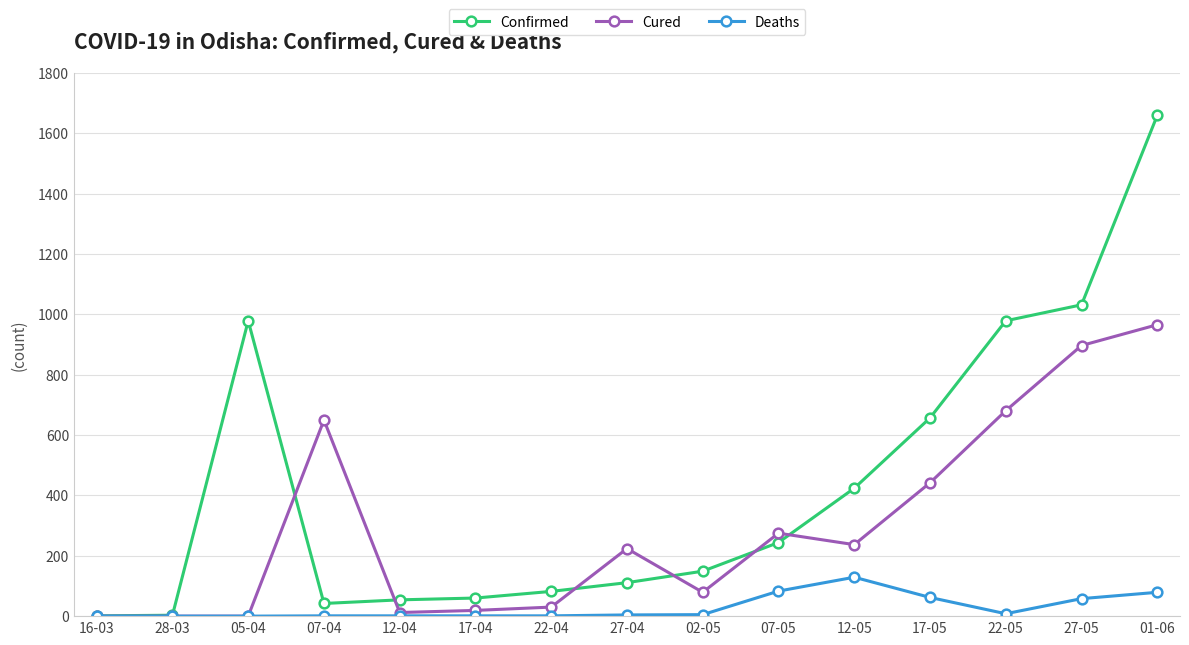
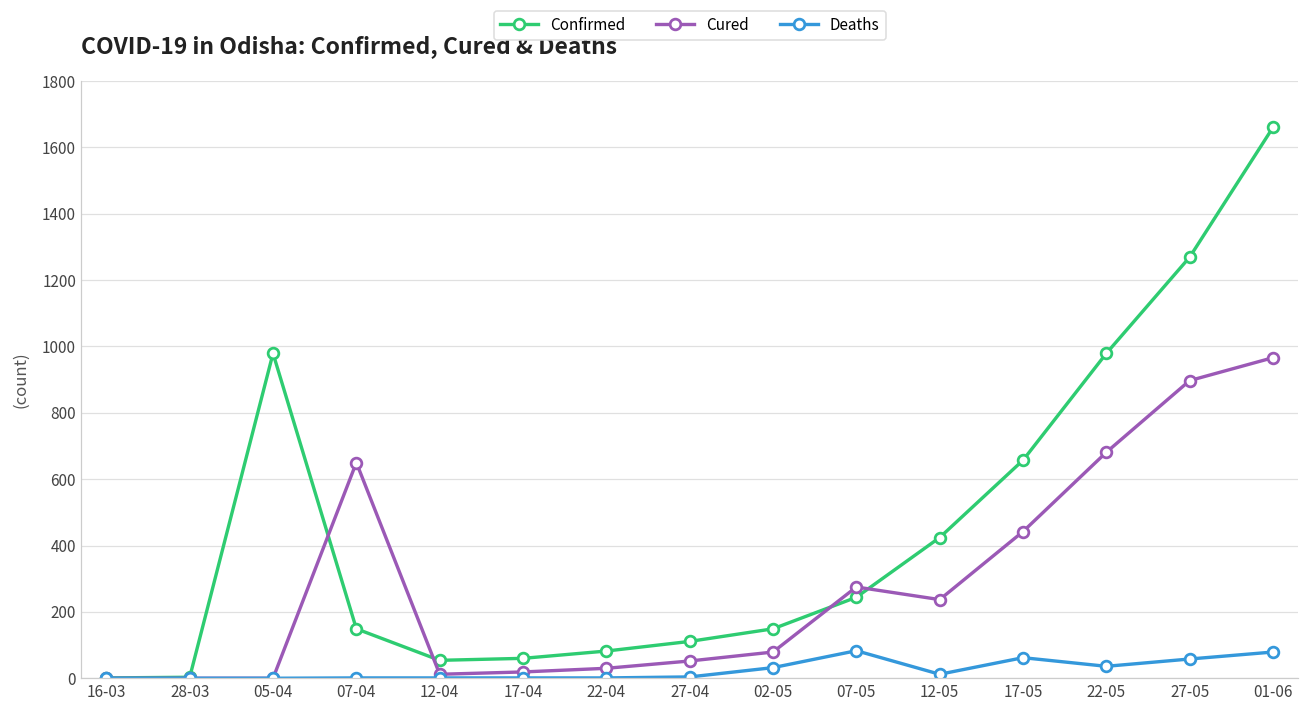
  {
    "Confirmed": {
      "05-04": 980,
-     "07-04": 40,
+     "07-04": 150,
      "12-04": 50,
      "17-04": 60,
      "22-04": 80,
      "27-04": 110,
      "02-05": 150,
      "07-05": 240,
      "12-05": 420,
      "17-05": 660,
      "22-05": 980,
-     "27-05": 1030,
+     "27-05": 1270,
      "01-06": 1660
    },
    "Cured": {
      "07-04": 650,
      "12-04": 10,
      "17-04": 20,
      "22-04": 30,
-     "27-04": 220,
+     "27-04": 50,
      "02-05": 80,
      "07-05": 280,
      "12-05": 240,
      "17-05": 440,
      "22-05": 680,
      "27-05": 900,
      "01-06": 970
    },
    "Deaths": {
      "07-04": 0,
      "12-04": 0,
      "17-04": 0,
      "22-04": 0,
      "27-04": 0,
-     "02-05": 10,
+     "02-05": 30,
      "07-05": 80,
-     "12-05": 130,
+     "12-05": 10,
      "17-05": 60,
-     "22-05": 10,
+     "22-05": 40,
      "27-05": 60,
      "01-06": 80
    }
  }
